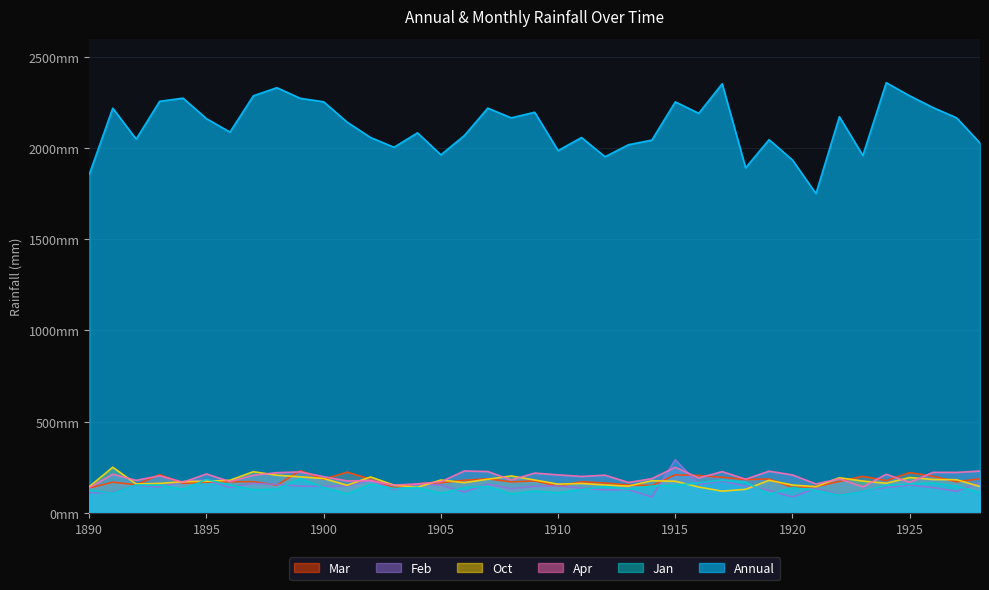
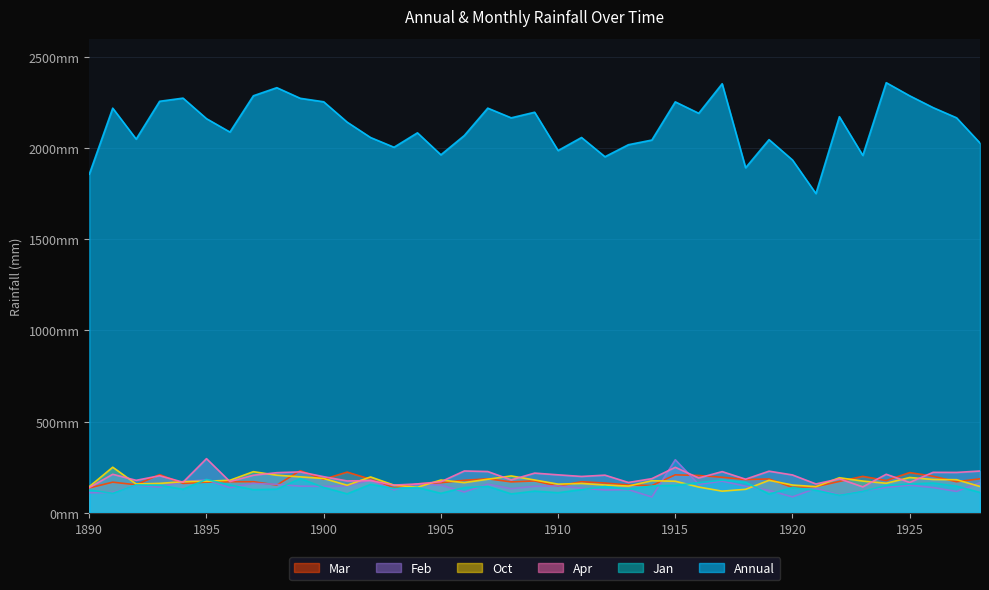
  {
    "Mar": {
      "1915": "210mm",
      "1925": "220mm"
    },
    "Feb": {
      "1890": "110mm",
      "1915": "290mm",
      "1920": "90mm"
    },
    "Oct": {
      "1915": "170mm",
      "1925": "190mm"
    },
    "Apr": {
-     "1895": "210mm",
+     "1895": "300mm",
      "1910": "210mm",
      "1915": "250mm",
      "1920": "210mm"
    }
  }
